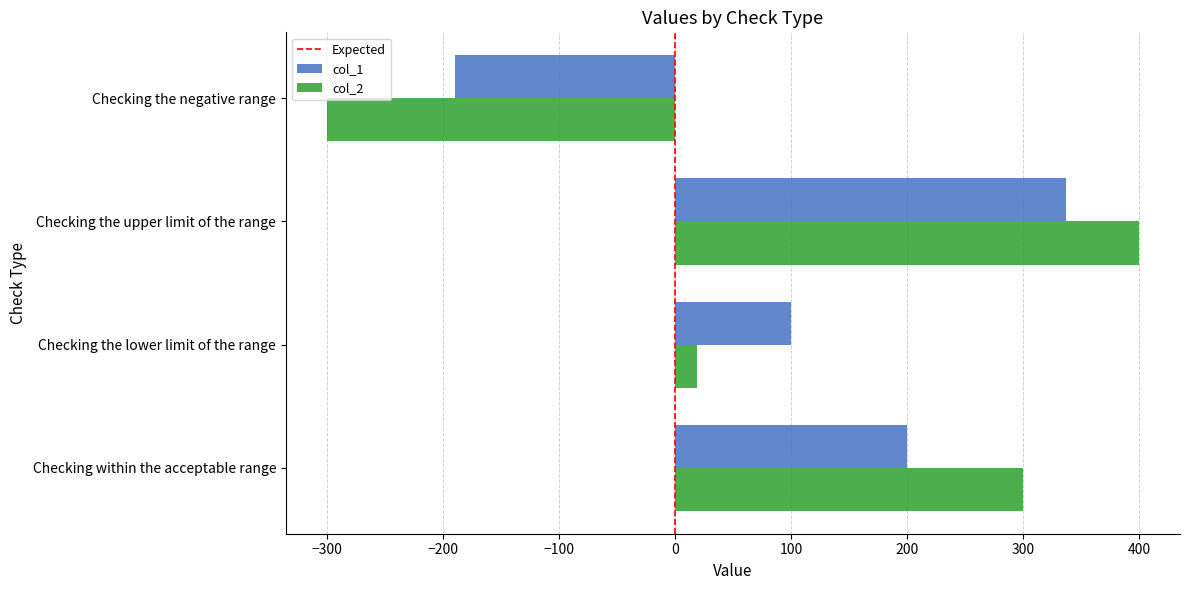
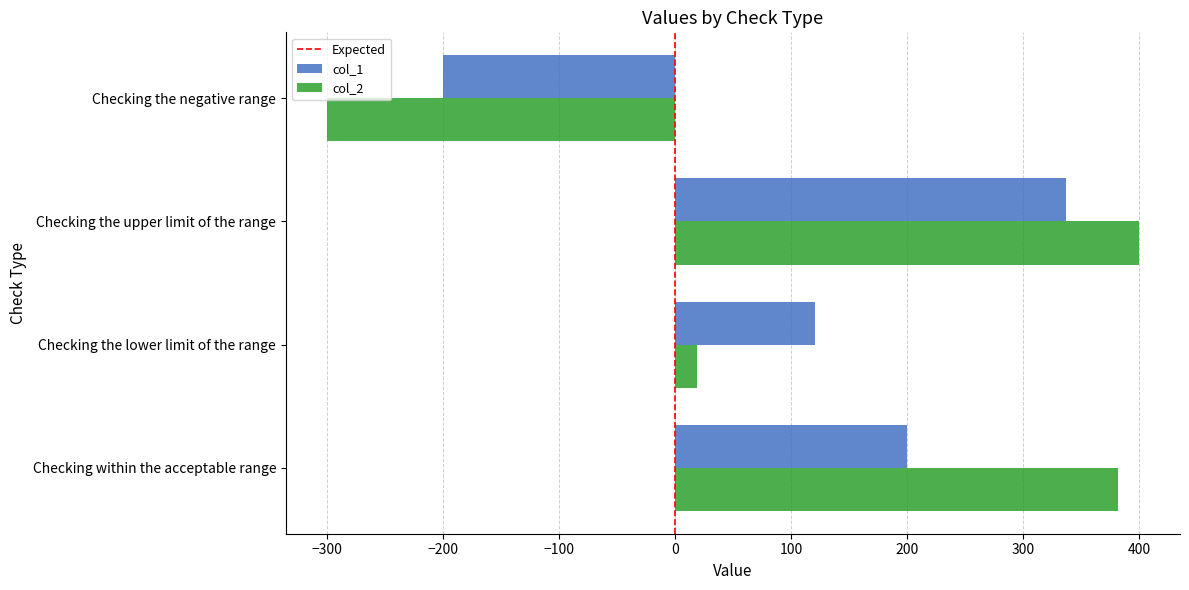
  {
    "col_1": {
-     "Checking the negative range": -189,
+     "Checking the negative range": -200,
      "Checking the upper limit of the range": 337,
-     "Checking the lower limit of the range": 100,
+     "Checking the lower limit of the range": 121,
      "Checking within the acceptable range": 200
    },
    "col_2": {
      "Checking the negative range": -300,
      "Checking the upper limit of the range": 400,
      "Checking the lower limit of the range": 19,
-     "Checking within the acceptable range": 300
+     "Checking within the acceptable range": 382
    }
  }
